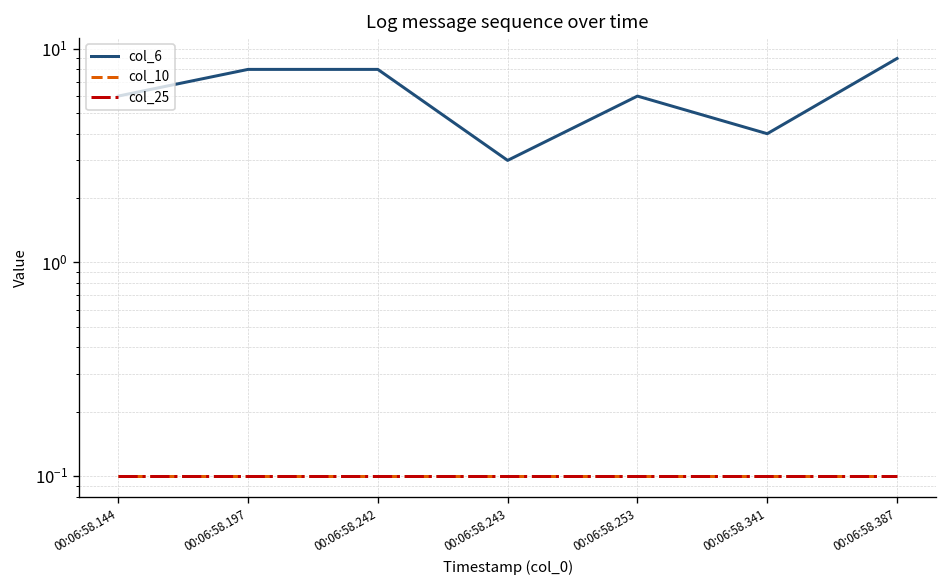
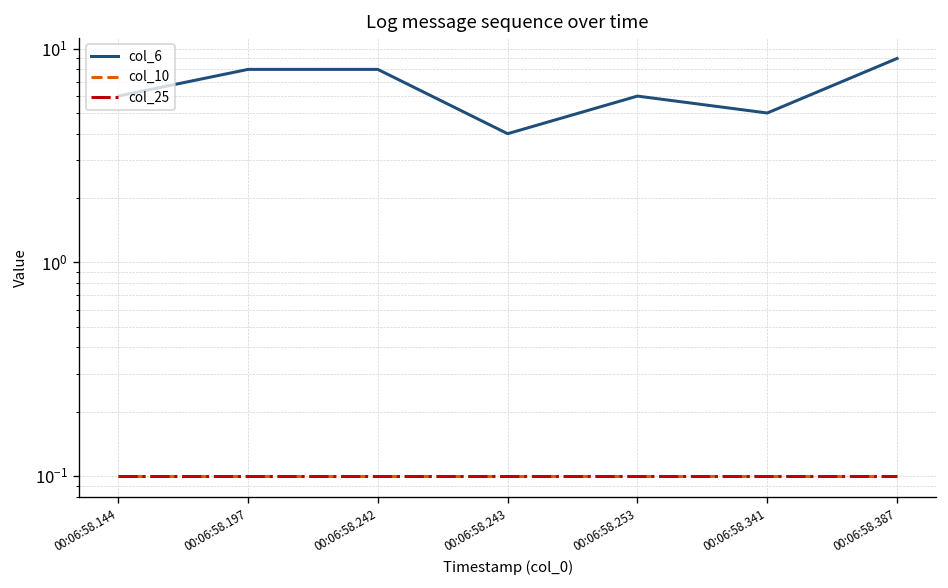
  {
    "col_6": {
      "00:06:58.197": 8,
      "00:06:58.242": 8,
-     "00:06:58.243": 3,
+     "00:06:58.243": 4,
      "00:06:58.253": 6,
-     "00:06:58.341": 4,
+     "00:06:58.341": 5,
      "00:06:58.387": 9
    },
    "col_25": {
      "00:06:58.144": 0.10,
      "00:06:58.197": 0.10,
      "00:06:58.242": 0.10,
      "00:06:58.243": 0.10,
      "00:06:58.253": 0.10,
      "00:06:58.341": 0.10,
      "00:06:58.387": 0.10
    }
  }
